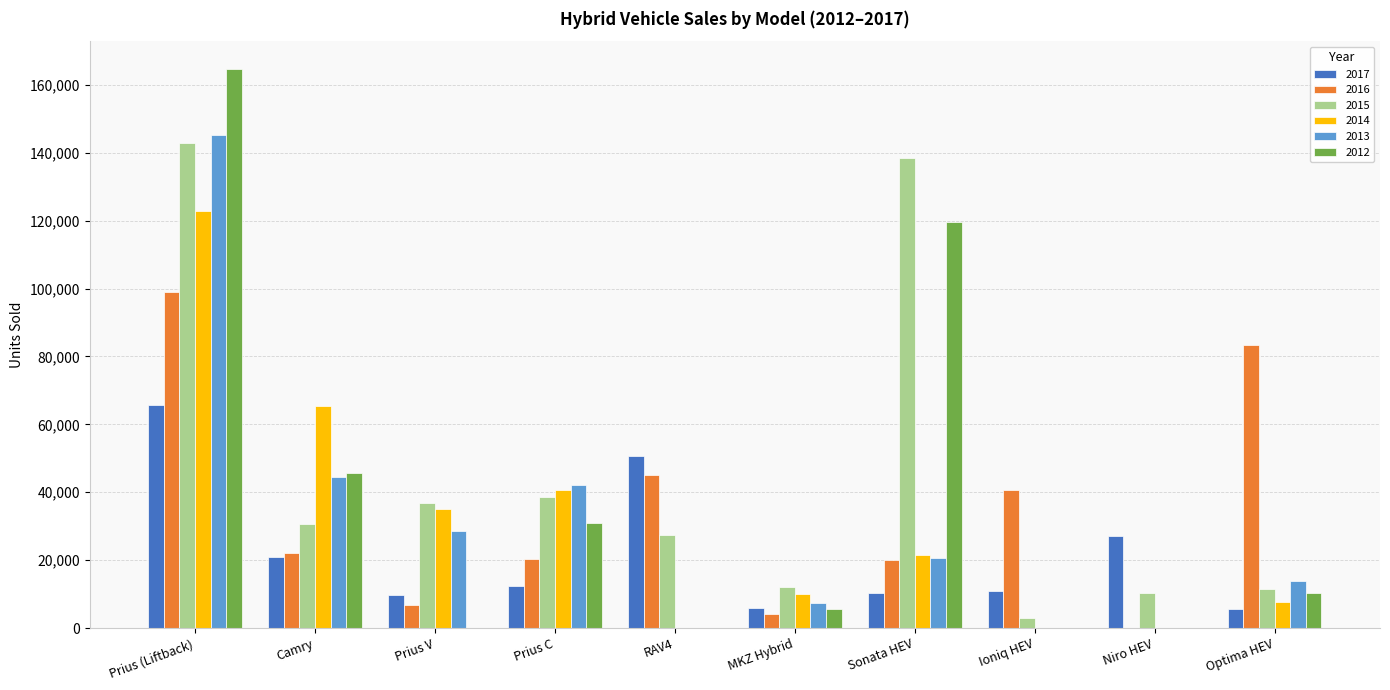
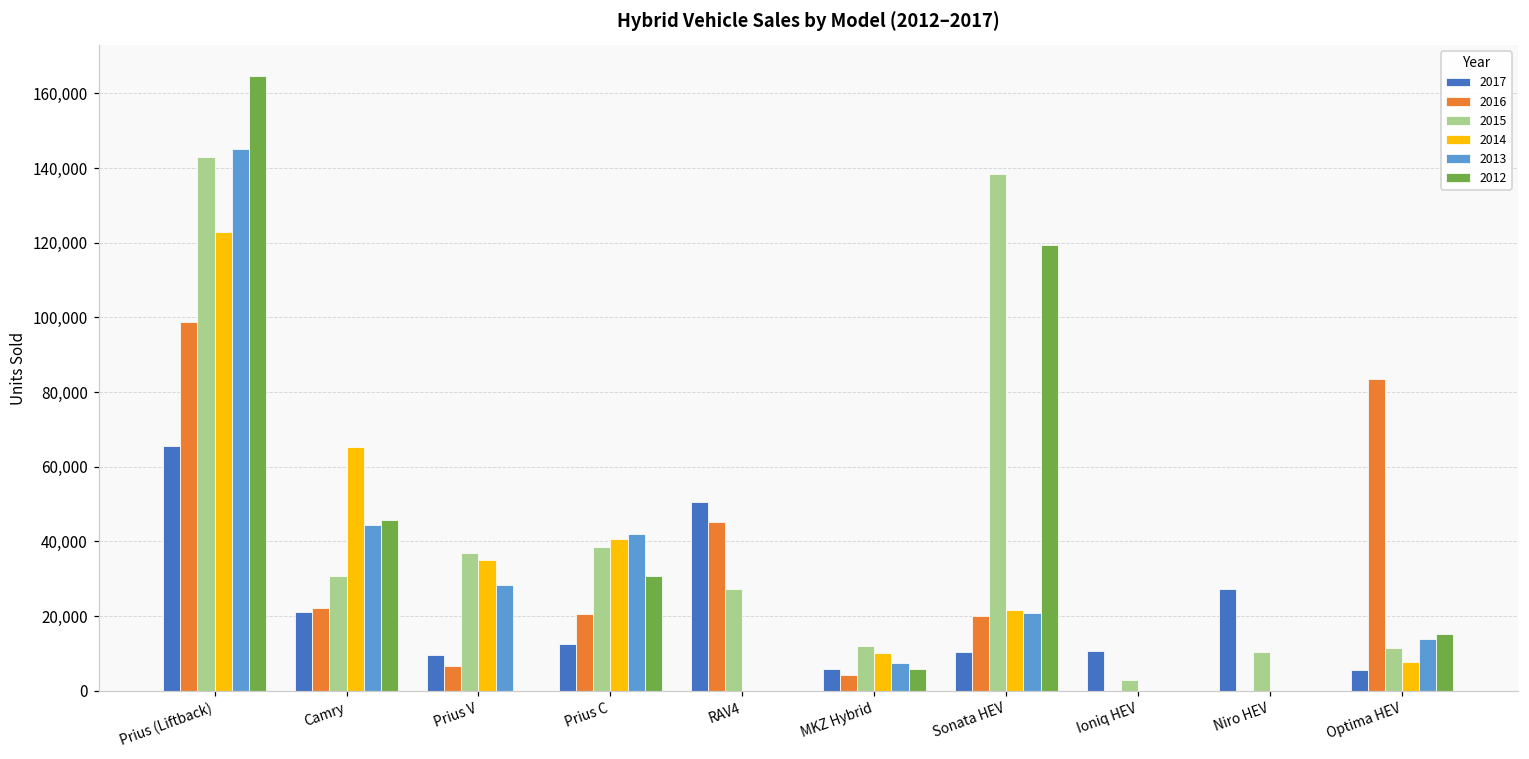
  {
    "2016": {
      "Prius (Liftback)": "99,000",
      "Camry": "22,000",
      "Prius V": "7,000",
      "Prius C": "20,000",
      "RAV4": "45,000",
      "MKZ Hybrid": "4,000",
      "Sonata HEV": "20,000",
-     "Ioniq HEV": "41,000",
+     "Ioniq HEV": "0",
      "Niro HEV": "0",
      "Optima HEV": "83,000"
    },
    "2015": {
      "Prius (Liftback)": "143,000",
      "Camry": "31,000",
      "Prius V": "37,000",
      "Prius C": "38,000",
      "RAV4": "27,000",
      "MKZ Hybrid": "12,000",
      "Sonata HEV": "138,000",
      "Ioniq HEV": "3,000",
      "Niro HEV": "10,000",
      "Optima HEV": "11,000"
    },
    "2014": {
      "Prius (Liftback)": "123,000",
      "Camry": "65,000",
      "Prius V": "35,000",
      "Prius C": "41,000",
      "RAV4": "0",
      "MKZ Hybrid": "10,000",
      "Sonata HEV": "22,000",
      "Ioniq HEV": "0",
      "Niro HEV": "0",
      "Optima HEV": "8,000"
    },
    "2012": {
      "Prius (Liftback)": "165,000",
      "Camry": "46,000",
      "Prius V": "0",
      "Prius C": "31,000",
      "RAV4": "0",
      "MKZ Hybrid": "6,000",
      "Sonata HEV": "119,000",
      "Ioniq HEV": "0",
      "Niro HEV": "0",
-     "Optima HEV": "10,000"
+     "Optima HEV": "15,000"
    }
  }
